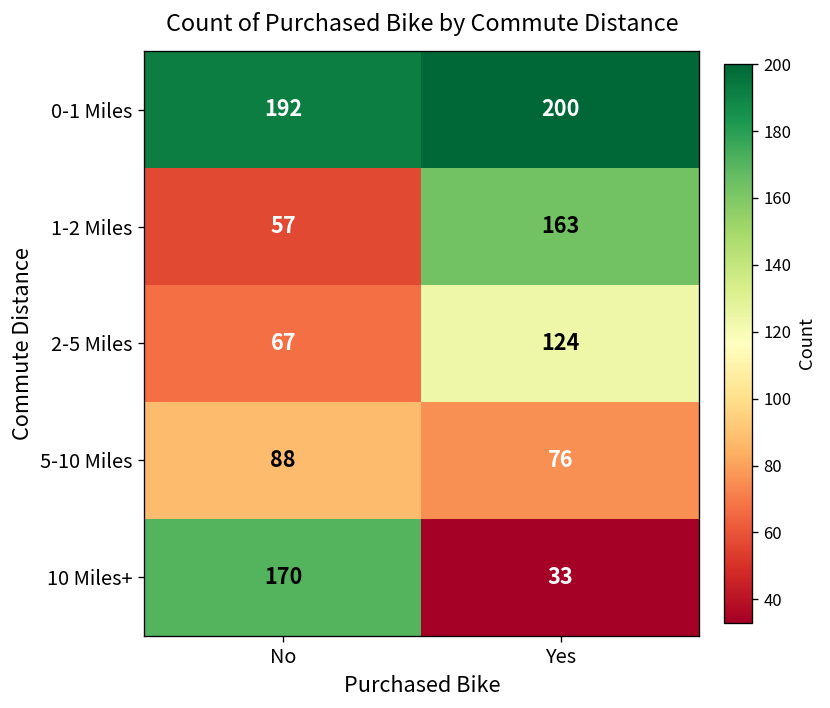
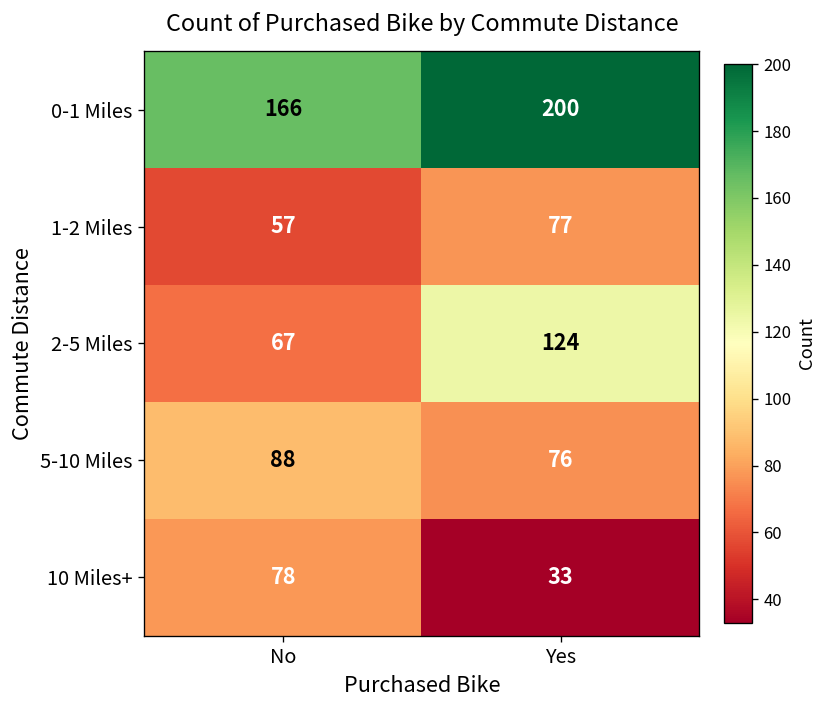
  {
    "0-1 Miles": {
-     "No": 192,
+     "No": 166,
      "Yes": 200
    },
    "1-2 Miles": {
      "No": 57,
-     "Yes": 163
+     "Yes": 77
    },
    "2-5 Miles": {
      "No": 67,
      "Yes": 124
    },
    "5-10 Miles": {
      "No": 88,
      "Yes": 76
    },
    "10 Miles+": {
-     "No": 170,
+     "No": 78,
      "Yes": 33
    }
  }
